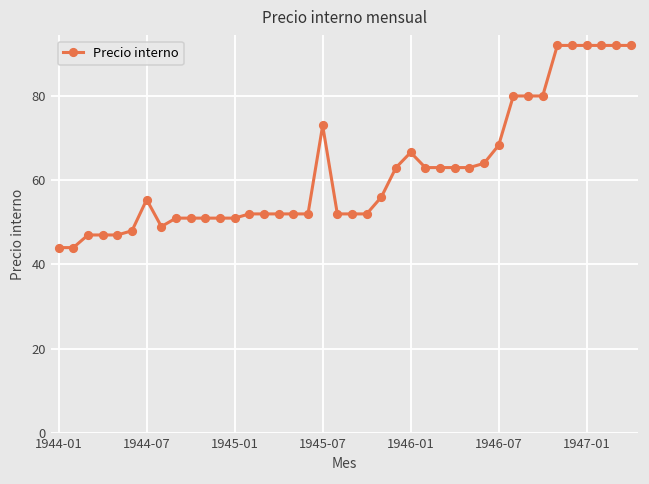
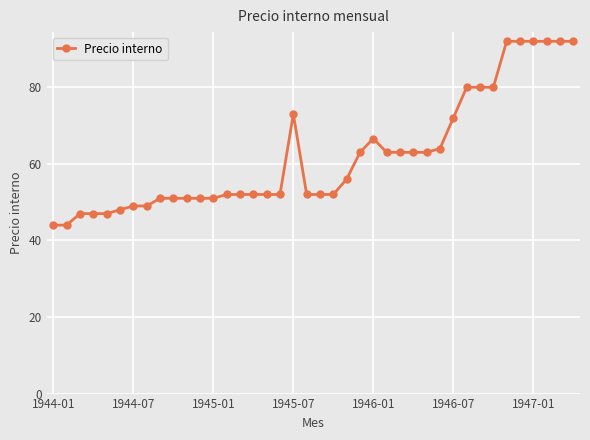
  {
    "1944-01": 44,
-   "1944-07": 55,
+   "1944-07": 49,
    "1945-01": 51,
    "1945-07": 73,
    "1946-01": 67,
-   "1946-07": 68,
+   "1946-07": 72,
    "1947-01": 92
  }
